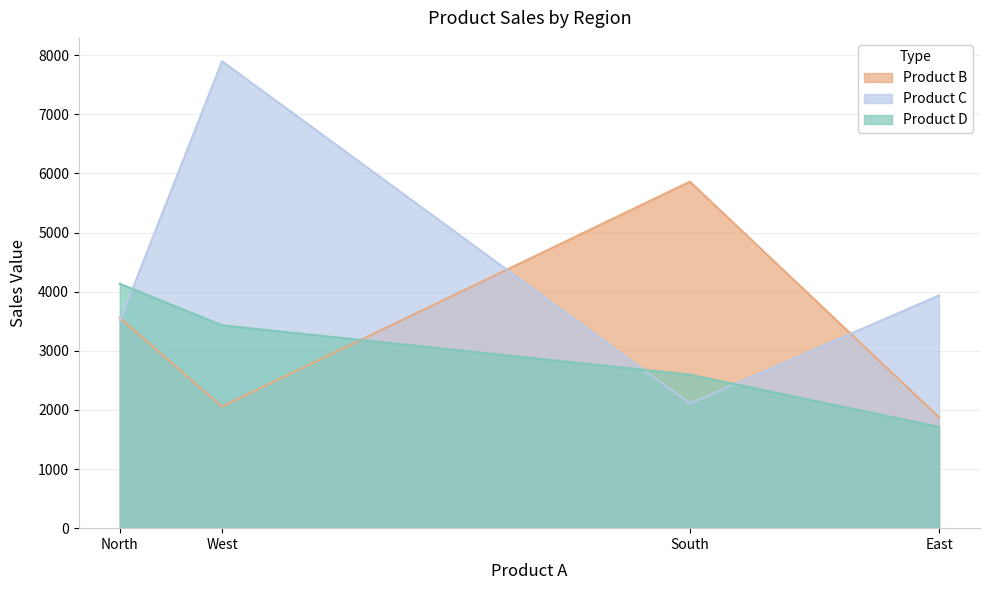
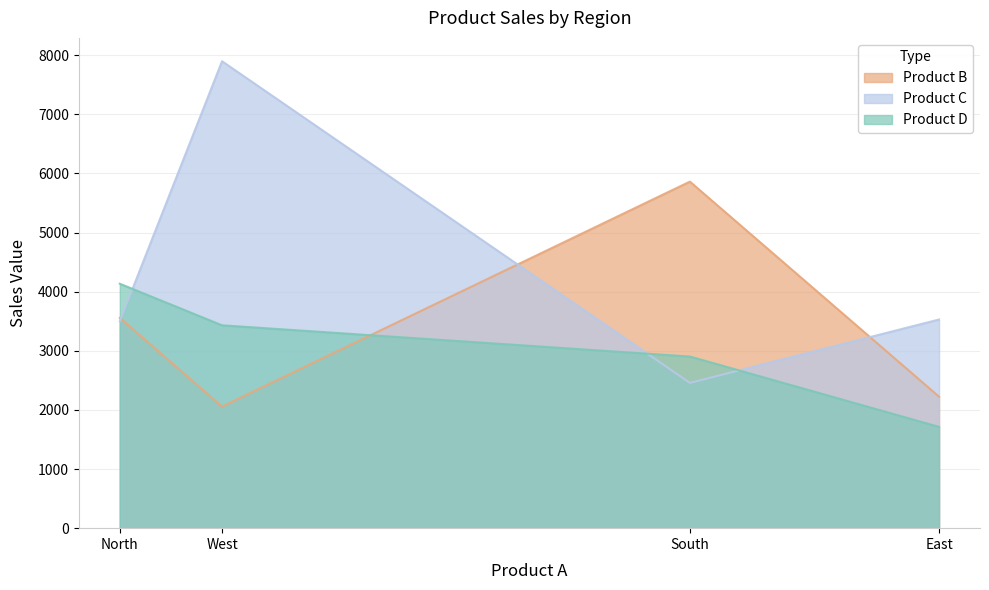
  {
    "Product B": {
      "North": 3600,
      "West": 2100,
      "South": 5900,
-     "East": 1900
+     "East": 2200
    },
    "Product C": {
      "North": 3500,
      "West": 7900,
-     "South": 2100,
-     "East": 3900
+     "South": 2500,
+     "East": 3500
    },
    "Product D": {
      "North": 4100,
      "West": 3400,
-     "South": 2600,
+     "South": 2900,
      "East": 1700
    }
  }
